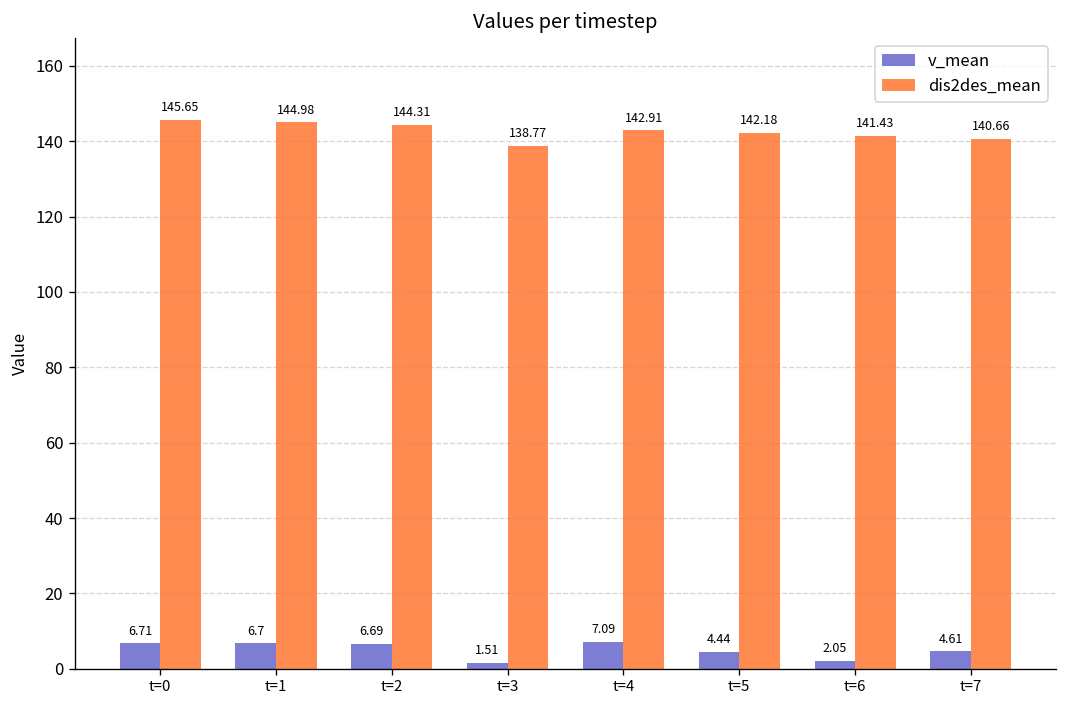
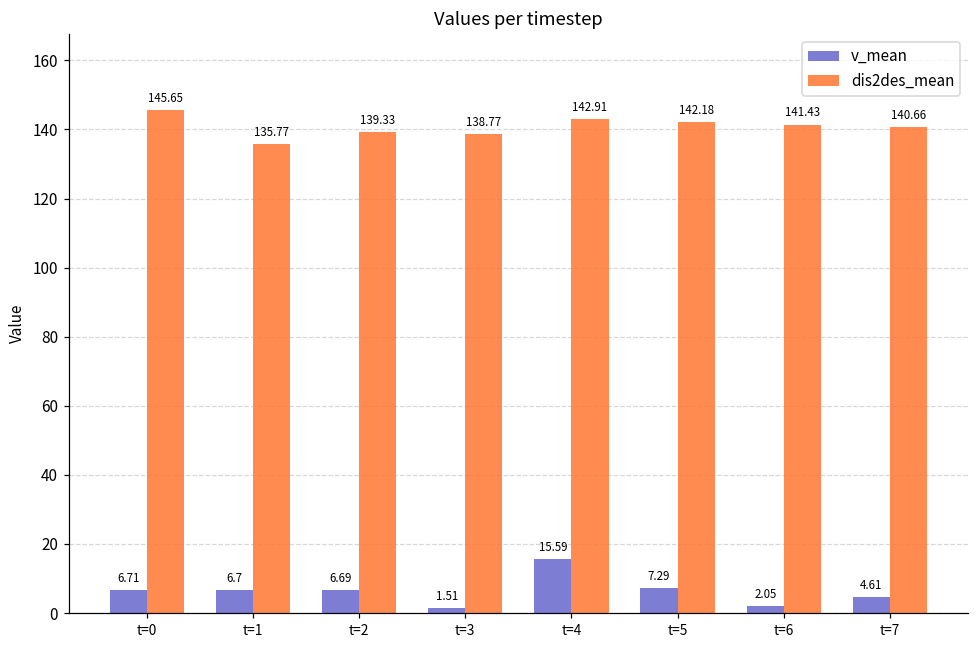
  {
    "v_mean": {
      "t=0": 6.71,
      "t=1": 6.7,
      "t=2": 6.69,
      "t=3": 1.51,
-     "t=4": 7.09,
-     "t=5": 4.44,
+     "t=4": 15.59,
+     "t=5": 7.29,
      "t=6": 2.05,
      "t=7": 4.61
    },
    "dis2des_mean": {
      "t=0": 145.65,
-     "t=1": 144.98,
-     "t=2": 144.31,
+     "t=1": 135.77,
+     "t=2": 139.33,
      "t=3": 138.77,
      "t=4": 142.91,
      "t=5": 142.18,
      "t=6": 141.43,
      "t=7": 140.66
    }
  }
